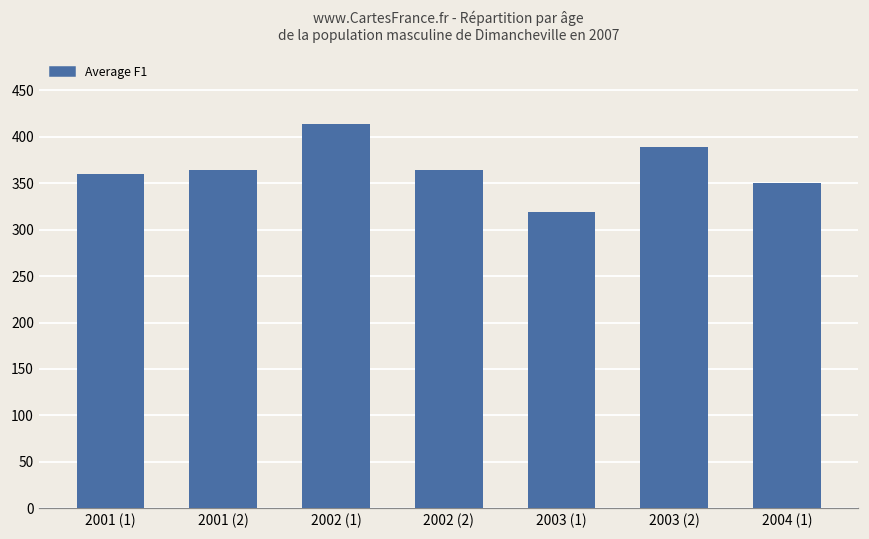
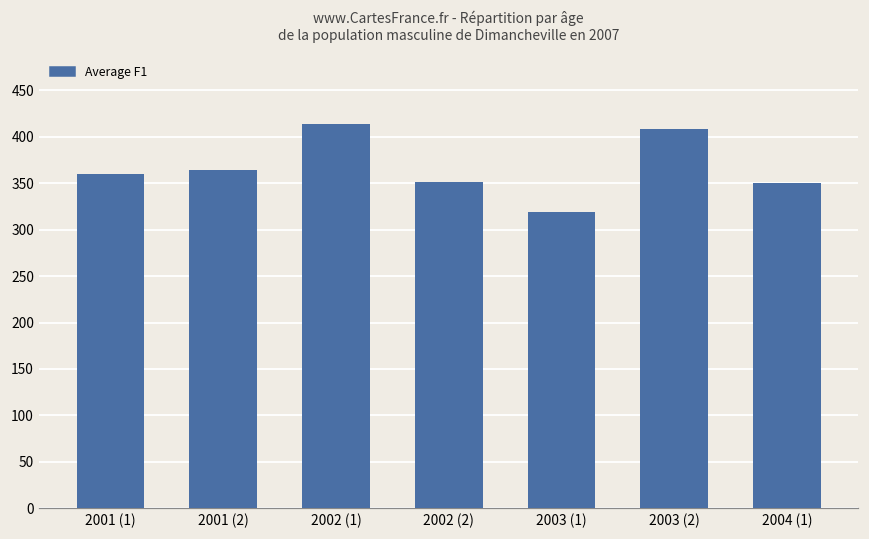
  {
    "2001 (1)": 360,
    "2001 (2)": 360,
    "2002 (1)": 410,
-   "2002 (2)": 360,
+   "2002 (2)": 350,
    "2003 (1)": 320,
-   "2003 (2)": 390,
+   "2003 (2)": 410,
    "2004 (1)": 350
  }
